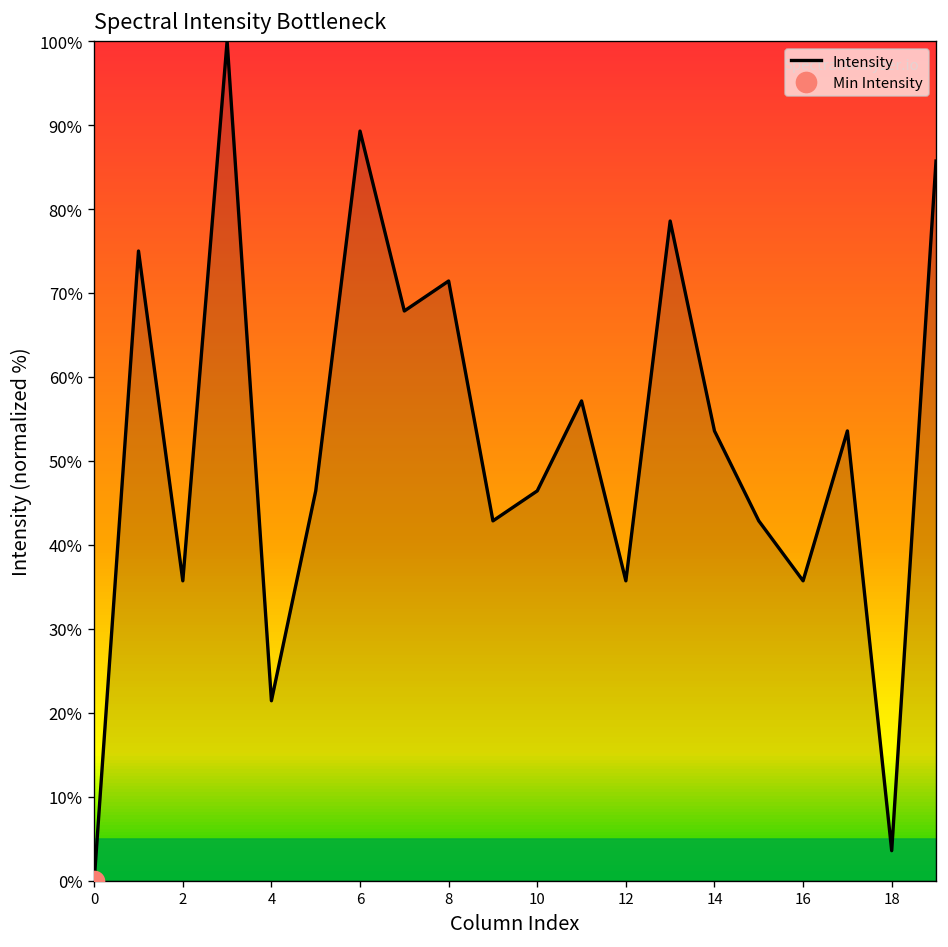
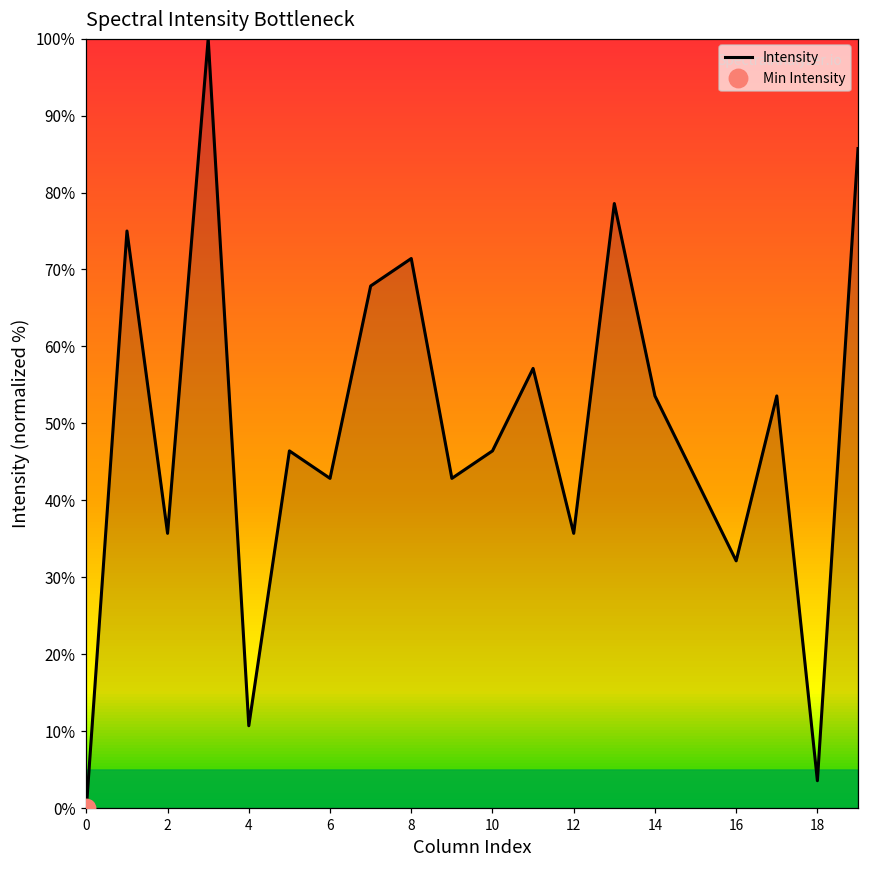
  {
    "Intensity": {
      "2": "36%",
-     "4": "21%",
-     "6": "89%",
+     "4": "11%",
+     "6": "43%",
      "8": "71%",
      "10": "46%",
      "12": "36%",
      "14": "54%",
-     "16": "36%"
+     "16": "32%"
    }
  }
